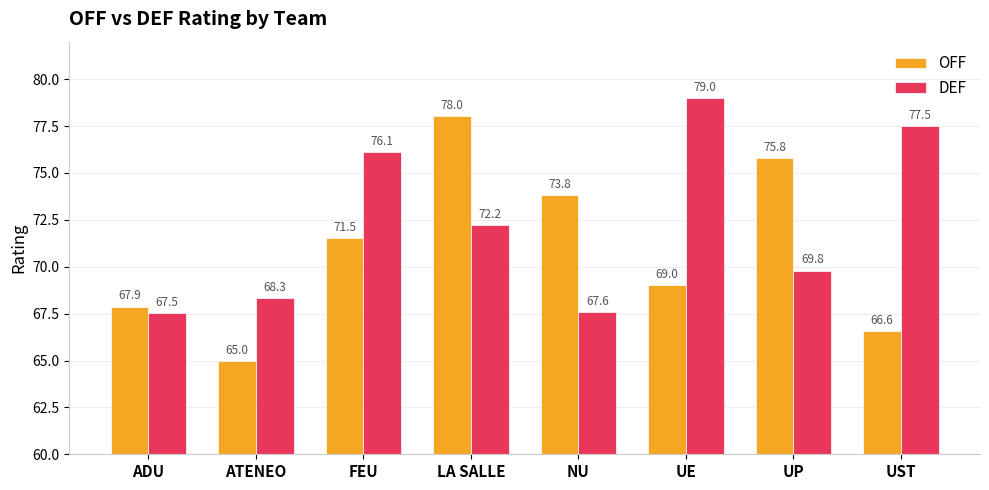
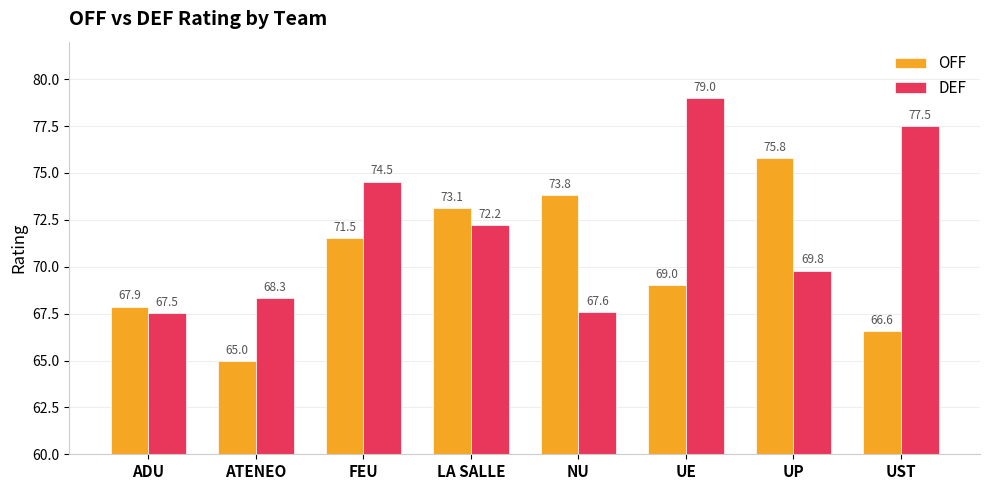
  {
    "OFF": {
      "ADU": 67.9,
      "ATENEO": 65.0,
      "FEU": 71.5,
-     "LA SALLE": 78.0,
+     "LA SALLE": 73.1,
      "NU": 73.8,
      "UE": 69.0,
      "UP": 75.8,
      "UST": 66.6
    },
    "DEF": {
      "ADU": 67.5,
      "ATENEO": 68.3,
-     "FEU": 76.1,
+     "FEU": 74.5,
      "LA SALLE": 72.2,
      "NU": 67.6,
      "UE": 79.0,
      "UP": 69.8,
      "UST": 77.5
    }
  }
